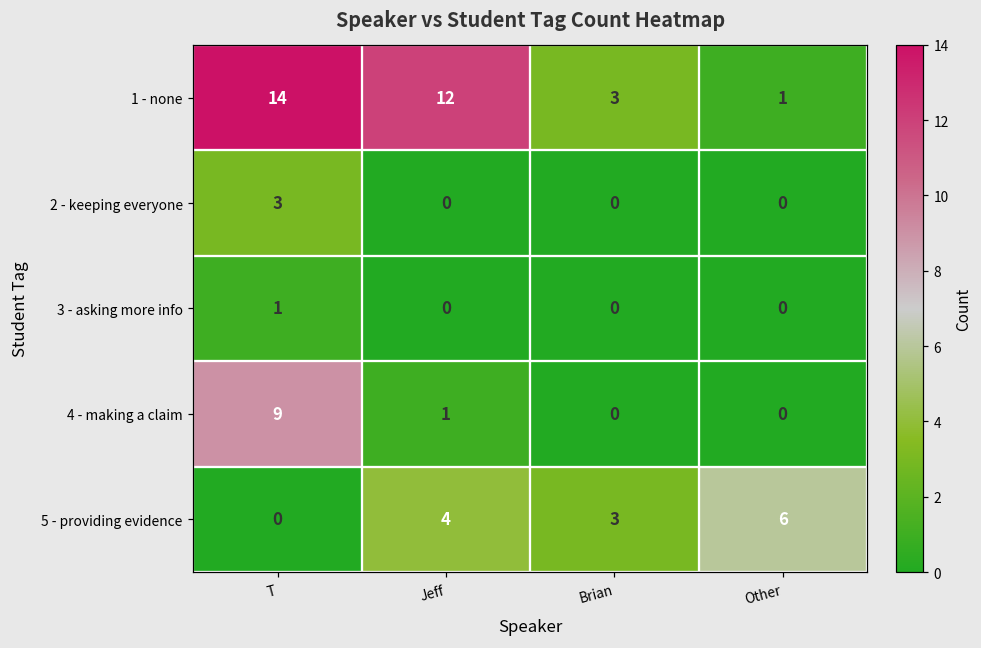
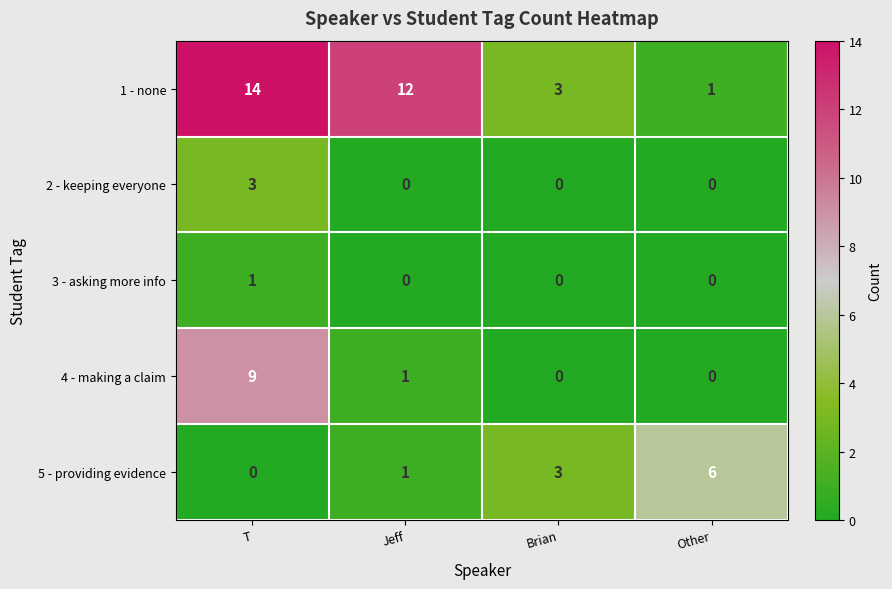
  {
    "1 - none": {
      "T": 14,
      "Jeff": 12,
      "Brian": 3,
      "Other": 1
    },
    "2 - keeping everyone": {
      "T": 3,
      "Jeff": 0,
      "Brian": 0,
      "Other": 0
    },
    "3 - asking more info": {
      "T": 1,
      "Jeff": 0,
      "Brian": 0,
      "Other": 0
    },
    "4 - making a claim": {
      "T": 9,
      "Jeff": 1,
      "Brian": 0,
      "Other": 0
    },
    "5 - providing evidence": {
      "T": 0,
-     "Jeff": 4,
+     "Jeff": 1,
      "Brian": 3,
      "Other": 6
    }
  }
